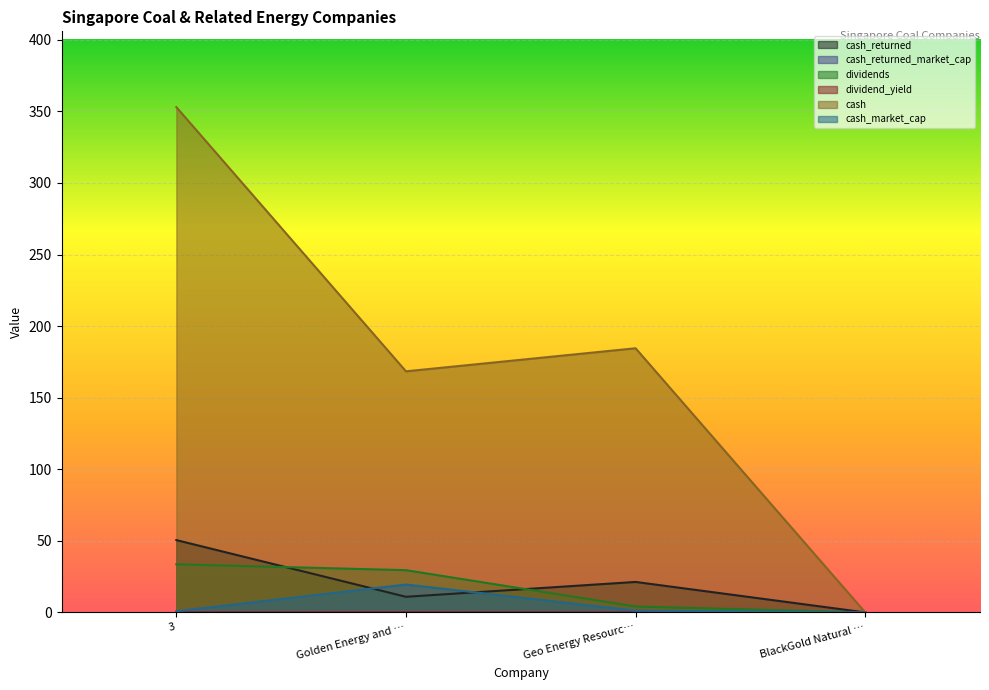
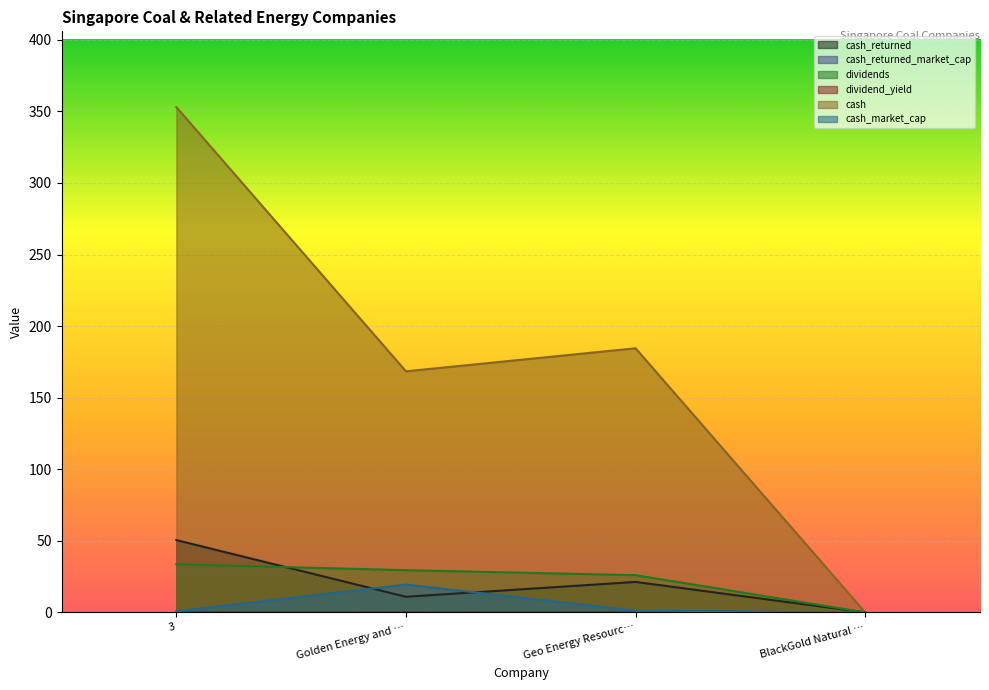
  {
    "cash_returned": {
      "3": 51,
      "Golden Energy and …": 11,
      "Geo Energy Resourc…": 21
    },
    "dividends": {
      "3": 34,
      "Golden Energy and …": 30,
-     "Geo Energy Resourc…": 4
+     "Geo Energy Resourc…": 26
    },
    "cash_market_cap": {
      "Golden Energy and …": 19
    }
  }
